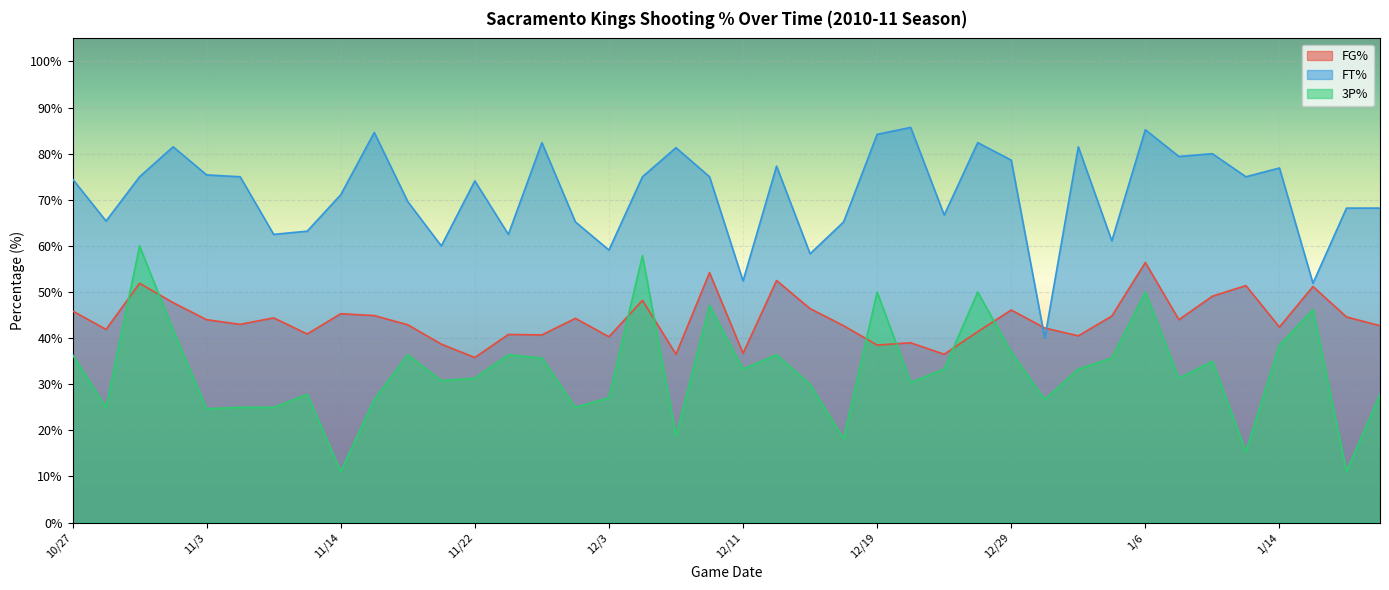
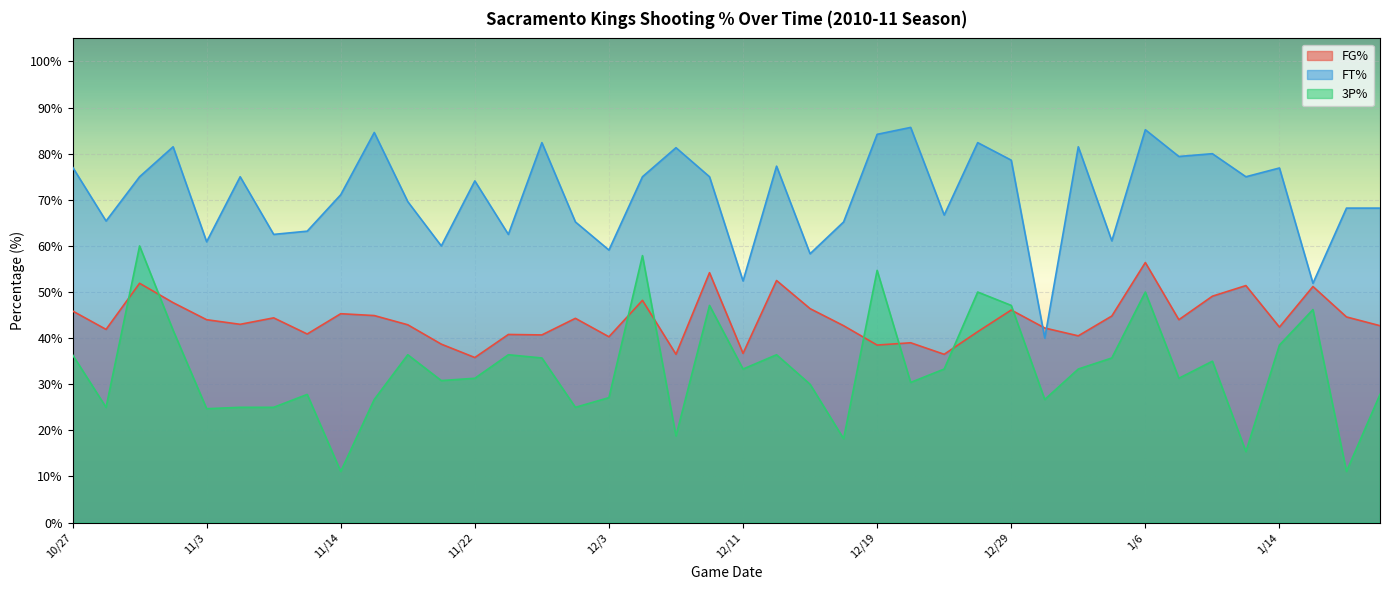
  {
    "FG%": {
      "10/27": "46%",
      "11/3": "44%",
      "11/14": "45%",
      "11/22": "36%",
      "12/3": "40%",
      "12/11": "37%",
      "12/19": "39%",
      "12/29": "46%",
      "1/6": "56%",
      "1/14": "42%"
    },
    "FT%": {
-     "10/27": "75%",
-     "11/3": "75%",
+     "10/27": "77%",
+     "11/3": "61%",
      "11/14": "71%",
      "11/22": "74%",
      "12/3": "59%",
      "12/11": "52%",
      "12/19": "84%",
      "12/29": "79%",
      "1/6": "85%",
      "1/14": "77%"
    },
    "3P%": {
      "10/27": "36%",
      "11/3": "25%",
      "11/14": "11%",
      "11/22": "31%",
      "12/3": "27%",
      "12/11": "33%",
-     "12/19": "50%",
-     "12/29": "37%",
+     "12/19": "55%",
+     "12/29": "47%",
      "1/6": "50%",
      "1/14": "39%"
    }
  }
